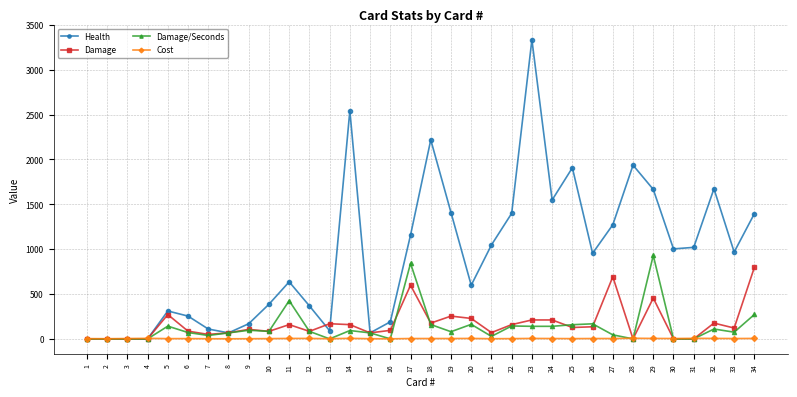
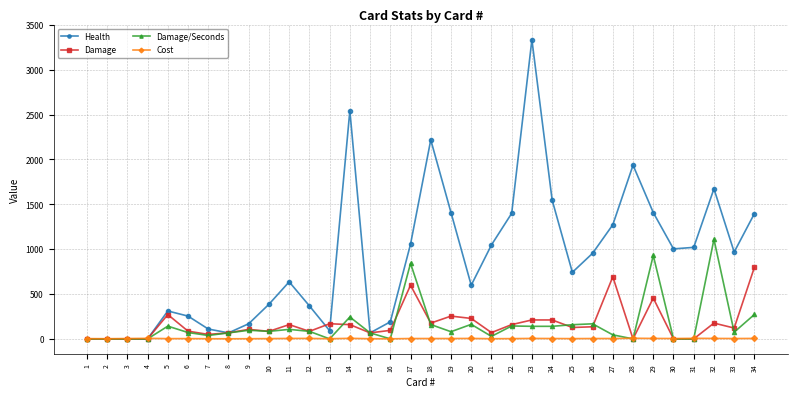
  {
    "Health": {
      "5": 300,
      "6": 300,
      "7": 100,
      "9": 200,
      "10": 400,
      "11": 600,
      "12": 400,
      "13": 100,
      "14": 2500,
      "16": 200,
-     "17": 1200,
+     "17": 1100,
      "18": 2200,
      "19": 1400,
      "20": 600,
      "21": 1000,
      "22": 1400,
      "23": 3300,
      "24": 1500,
-     "25": 1900,
+     "25": 700,
      "26": 1000,
      "27": 1300,
      "28": 1900,
-     "29": 1700,
+     "29": 1400,
      "30": 1000,
      "31": 1000,
      "32": 1700,
      "33": 1000,
      "34": 1400
    },
    "Damage": {
      "5": 300,
      "11": 200,
      "13": 200,
      "14": 200,
      "16": 100,
      "17": 600,
      "19": 300,
      "20": 200,
      "21": 100,
      "23": 200,
      "24": 200,
      "25": 100,
      "26": 100,
      "27": 700,
      "29": 500,
      "32": 200,
      "33": 100,
      "34": 800
    },
    "Damage/Seconds": {
      "5": 100,
-     "11": 400,
-     "14": 100,
+     "11": 100,
+     "14": 200,
      "17": 800,
      "19": 100,
      "20": 200,
      "23": 100,
      "24": 100,
      "25": 200,
      "26": 200,
      "27": 0,
      "29": 900,
-     "32": 100,
+     "32": 1100,
      "33": 100,
      "34": 300
    },
    "Cost": {
      "5": 0,
      "6": 0,
      "7": 0,
      "8": 0,
      "9": 0,
      "10": 0,
      "11": 0,
      "12": 0,
      "14": 0,
      "15": 0,
      "17": 0,
      "18": 0,
      "19": 0,
      "20": 0,
      "22": 0,
      "23": 0,
      "24": 0,
      "25": 0,
      "26": 0,
      "27": 0,
      "29": 0,
      "32": 0,
      "33": 0,
      "34": 0
    }
  }
